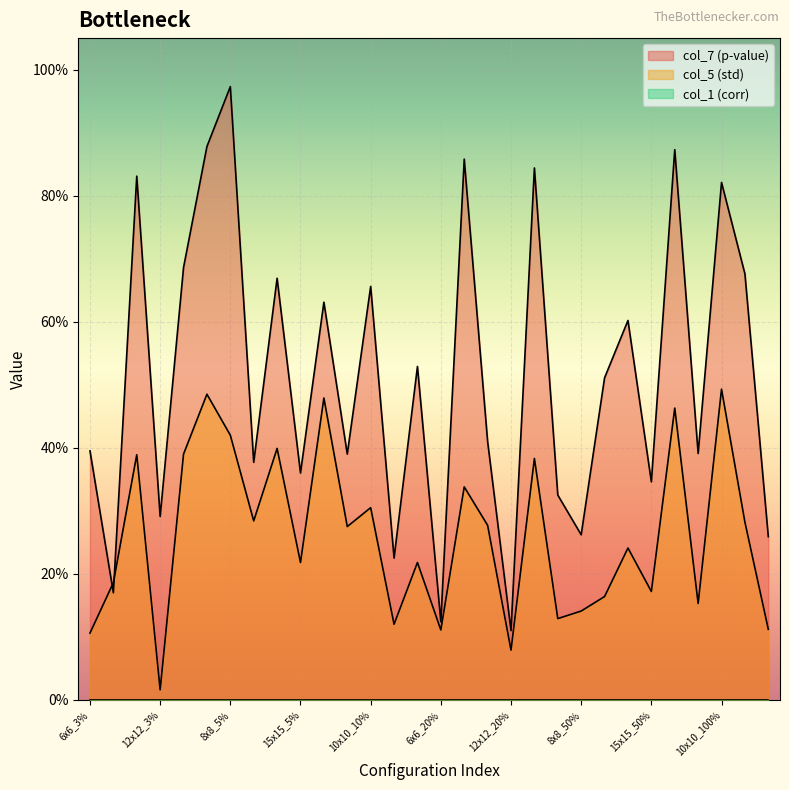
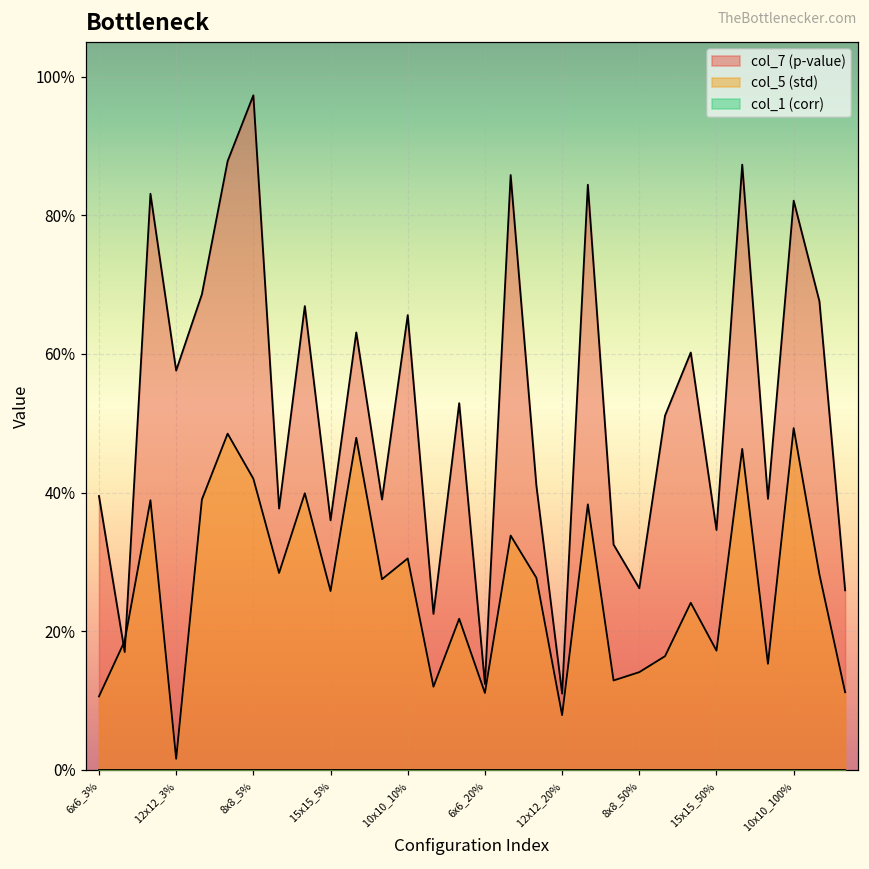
  {
    "col_7 (p-value)": {
      "6x6_3%": "40%",
-     "12x12_3%": "29%",
+     "12x12_3%": "58%",
      "8x8_5%": "97%",
      "15x15_5%": "36%",
      "10x10_10%": "66%",
      "6x6_20%": "12%",
      "12x12_20%": "11%",
      "8x8_50%": "26%",
      "15x15_50%": "35%",
      "10x10_100%": "82%"
    },
    "col_5 (std)": {
      "6x6_3%": "11%",
      "12x12_3%": "2%",
      "8x8_5%": "42%",
-     "15x15_5%": "22%",
+     "15x15_5%": "26%",
      "10x10_10%": "31%",
      "6x6_20%": "11%",
      "12x12_20%": "8%",
      "8x8_50%": "14%",
      "15x15_50%": "17%",
      "10x10_100%": "49%"
    },
    "col_1 (corr)": {
      "6x6_3%": "0%",
      "12x12_3%": "0%",
      "8x8_5%": "0%",
      "15x15_5%": "0%",
      "10x10_10%": "0%",
      "6x6_20%": "0%",
      "12x12_20%": "0%",
      "8x8_50%": "0%",
      "15x15_50%": "0%",
      "10x10_100%": "0%"
    }
  }
